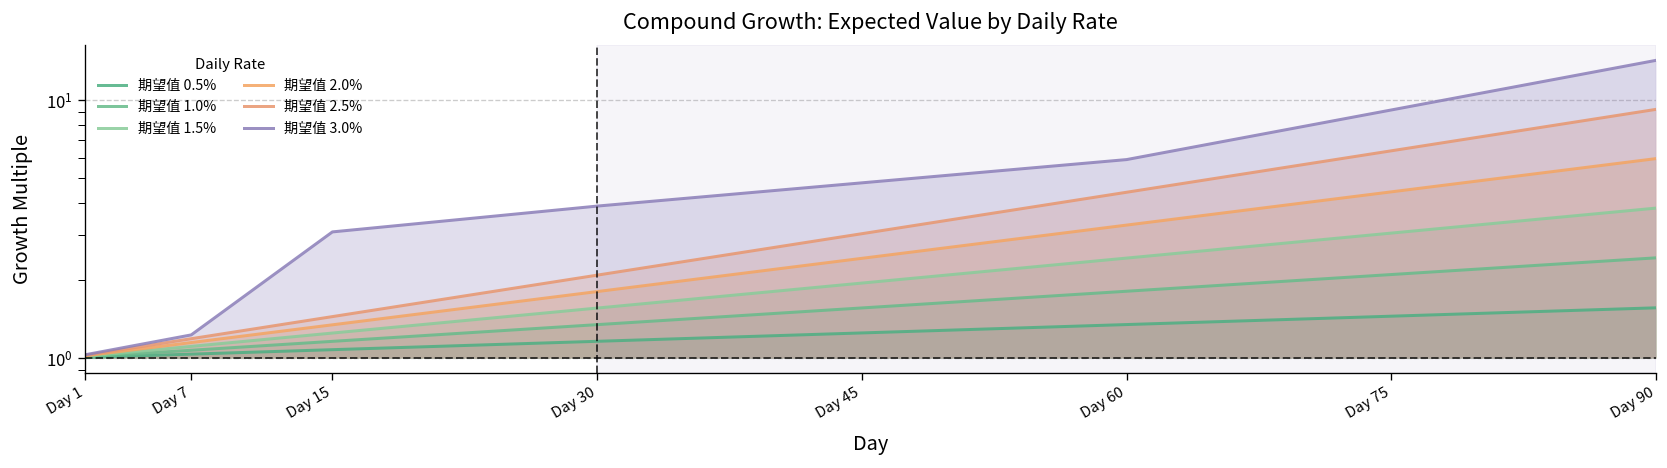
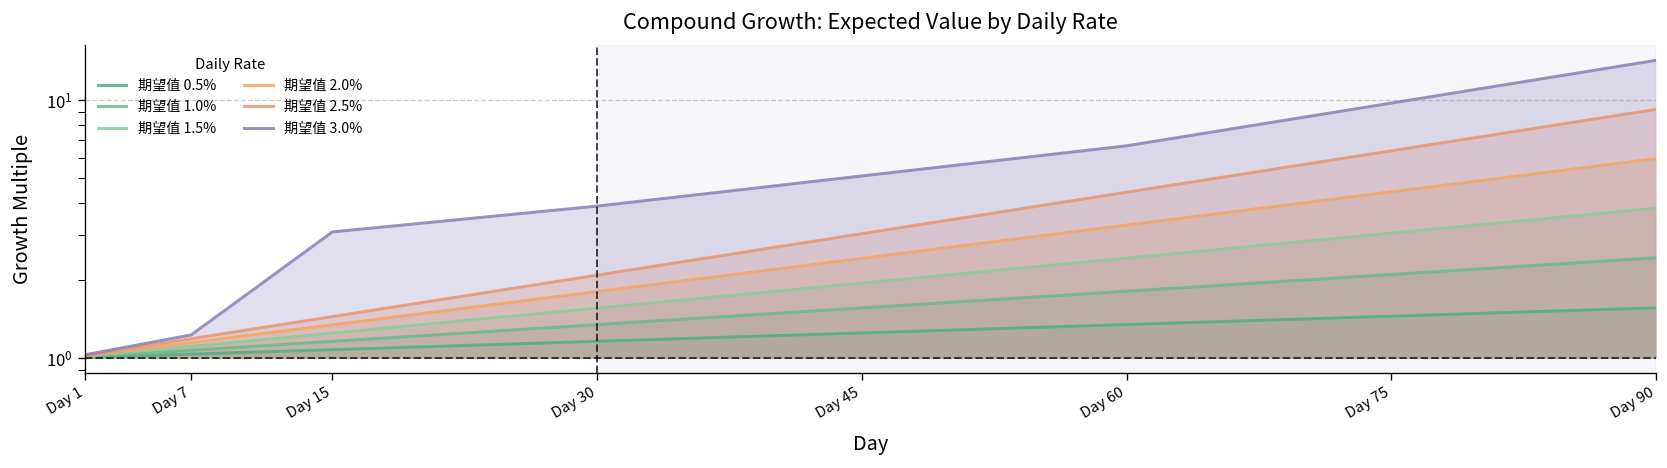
  {
    "期望值 3.0%": {
      "Day 7": 1.2,
      "Day 15": 3.1,
      "Day 30": 3.9,
-     "Day 60": 5.9,
+     "Day 60": 6.7,
      "Day 90": 14
    }
  }
